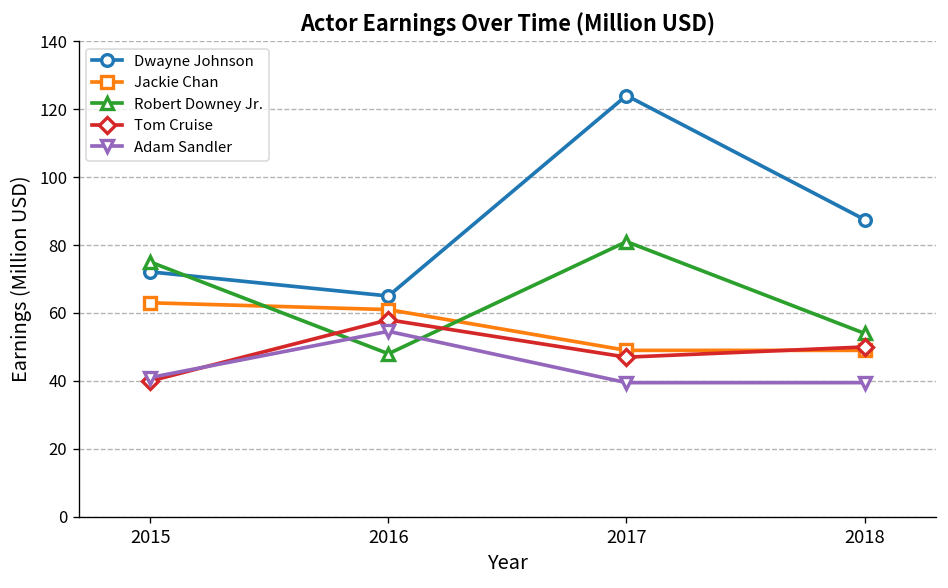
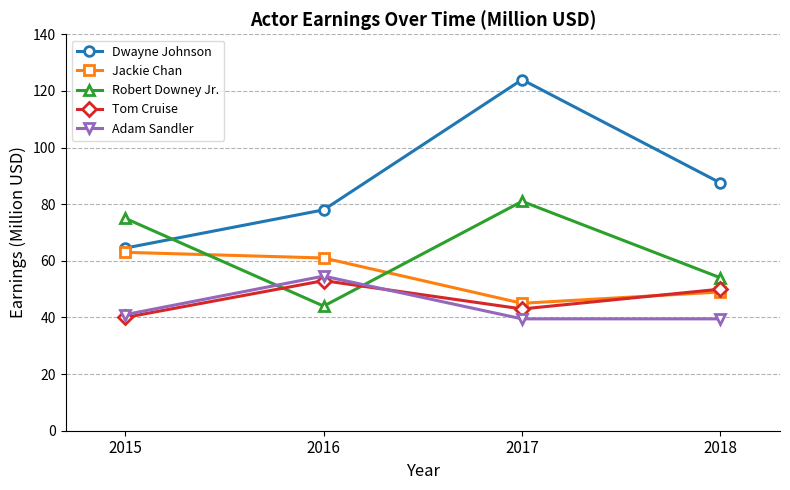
  {
    "Dwayne Johnson": {
-     "2015": 72,
-     "2016": 65,
+     "2015": 65,
+     "2016": 78,
      "2017": 124,
      "2018": 88
    },
    "Jackie Chan": {
      "2015": 63,
      "2016": 61,
-     "2017": 49,
+     "2017": 45,
      "2018": 49
    },
    "Robert Downey Jr.": {
      "2015": 75,
-     "2016": 48,
+     "2016": 44,
      "2017": 81,
      "2018": 54
    },
    "Tom Cruise": {
      "2015": 40,
-     "2016": 58,
-     "2017": 47,
+     "2016": 53,
+     "2017": 43,
      "2018": 50
    },
    "Adam Sandler": {
      "2015": 41,
      "2016": 55,
      "2017": 40,
      "2018": 40
    }
  }
